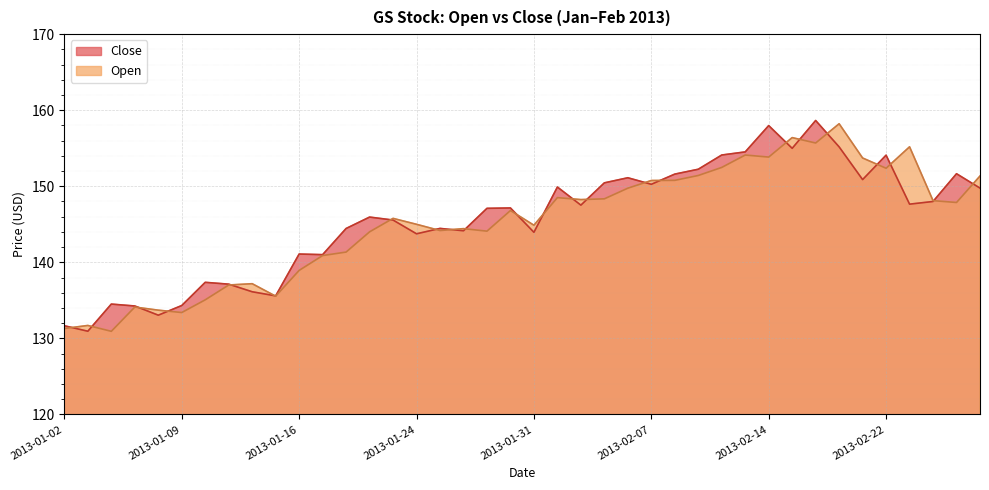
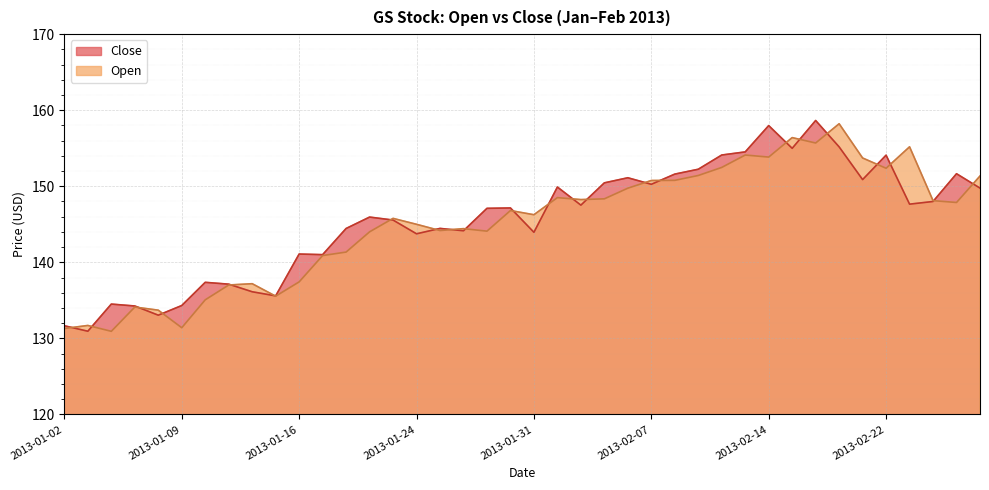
  {
    "Close": {
      "2013-01-02": 132,
      "2013-01-09": 134,
      "2013-01-16": 141,
      "2013-01-24": 144,
      "2013-01-31": 144,
      "2013-02-07": 150,
      "2013-02-14": 158,
      "2013-02-22": 154
    },
    "Open": {
      "2013-01-02": 131,
-     "2013-01-09": 133,
-     "2013-01-16": 139,
+     "2013-01-09": 131,
+     "2013-01-16": 137,
      "2013-01-24": 145,
-     "2013-01-31": 145,
+     "2013-01-31": 146,
      "2013-02-07": 151,
      "2013-02-14": 154,
      "2013-02-22": 152
    }
  }
